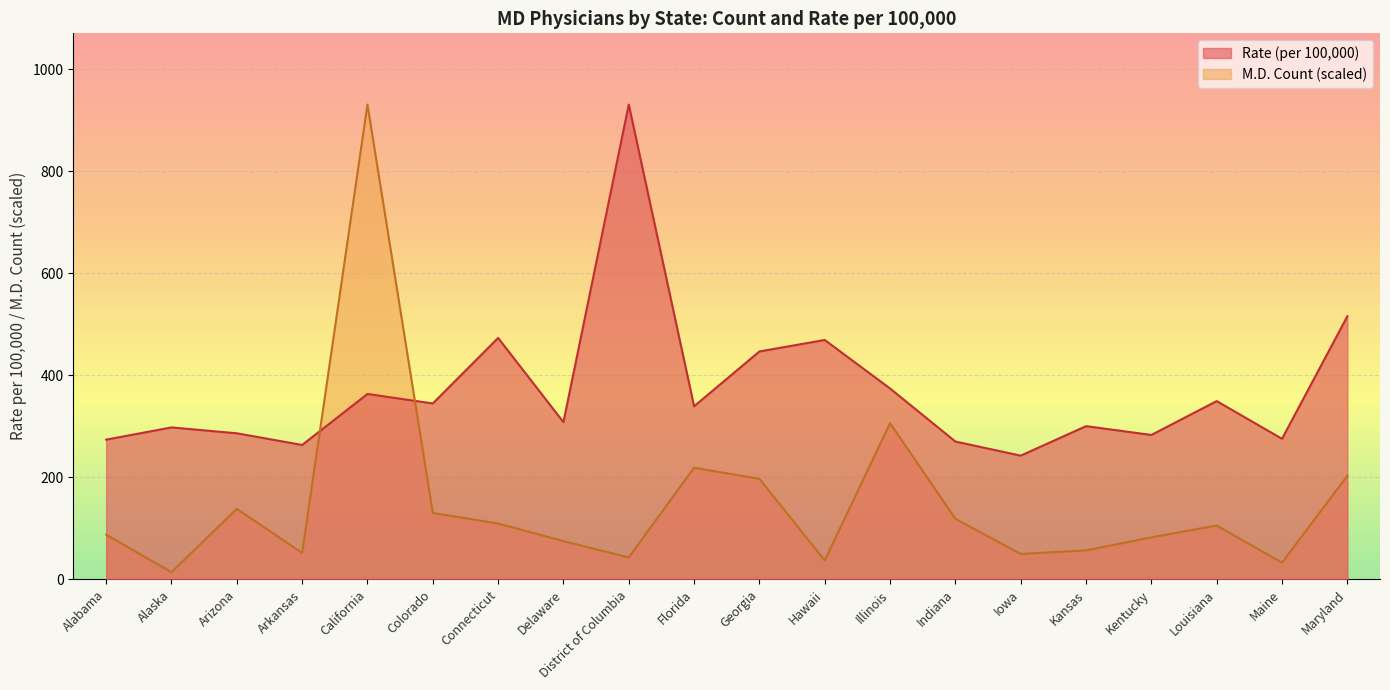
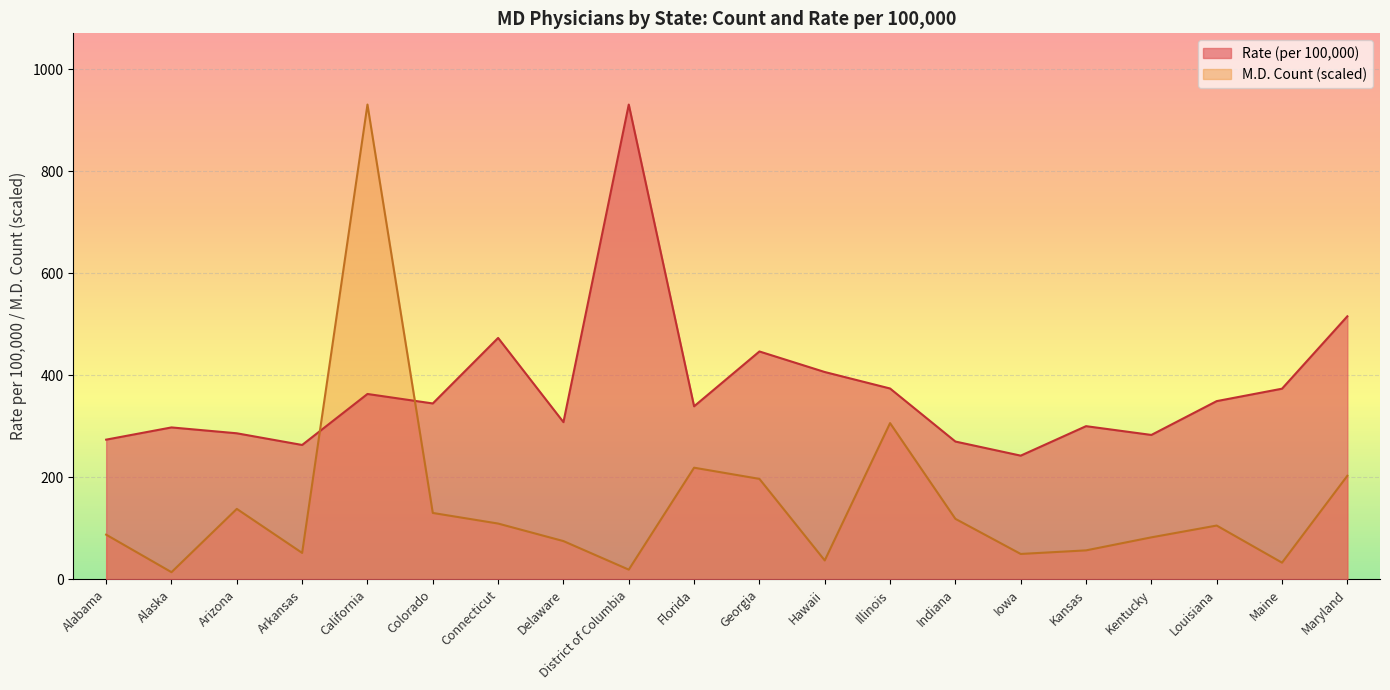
  {
    "Rate (per 100,000)": {
      "Alabama": 270,
      "Alaska": 300,
      "Arizona": 290,
      "Arkansas": 260,
      "California": 360,
      "Colorado": 350,
      "Connecticut": 470,
      "Delaware": 310,
      "District of Columbia": 930,
      "Florida": 340,
      "Georgia": 450,
-     "Hawaii": 470,
+     "Hawaii": 410,
      "Illinois": 370,
      "Indiana": 270,
      "Iowa": 240,
      "Kansas": 300,
      "Kentucky": 280,
      "Louisiana": 350,
-     "Maine": 280,
+     "Maine": 370,
      "Maryland": 520
    },
    "M.D. Count (scaled)": {
      "Alabama": 90,
      "Alaska": 10,
      "Arizona": 140,
      "Arkansas": 50,
      "California": 930,
      "Colorado": 130,
      "Connecticut": 110,
      "Delaware": 80,
-     "District of Columbia": 40,
+     "District of Columbia": 20,
      "Florida": 220,
      "Georgia": 200,
      "Hawaii": 40,
      "Illinois": 310,
      "Indiana": 120,
      "Iowa": 50,
      "Kansas": 60,
      "Kentucky": 80,
      "Louisiana": 110,
      "Maine": 30,
      "Maryland": 200
    }
  }
